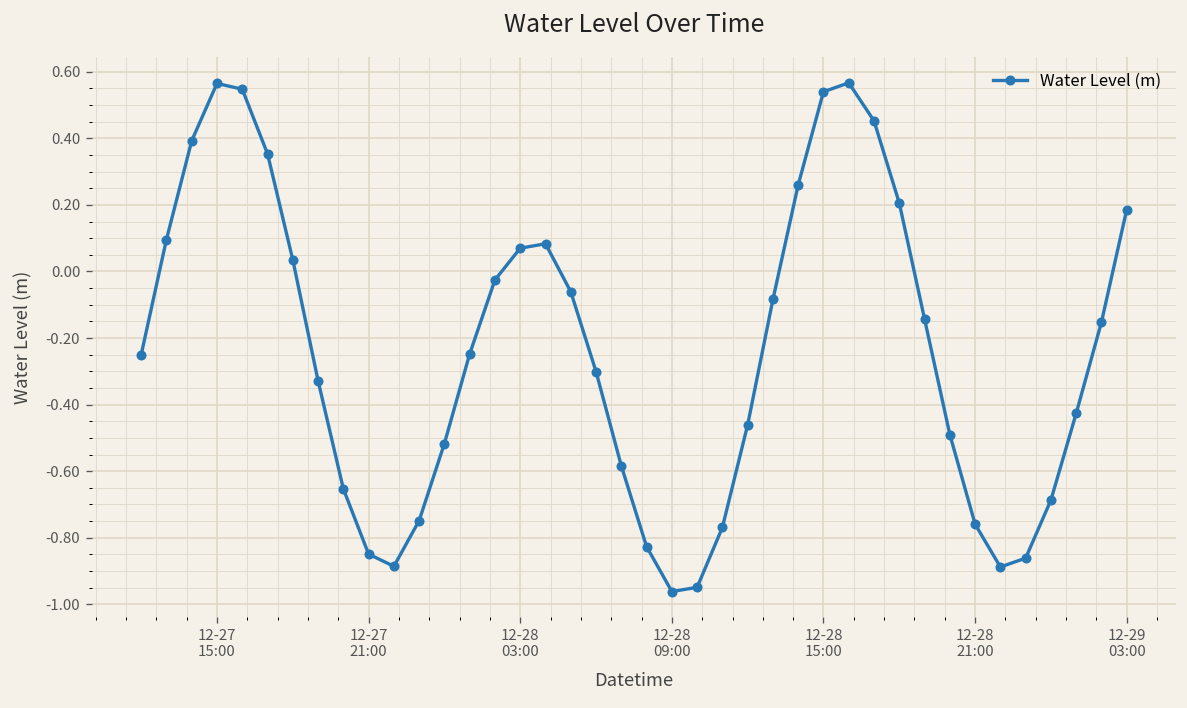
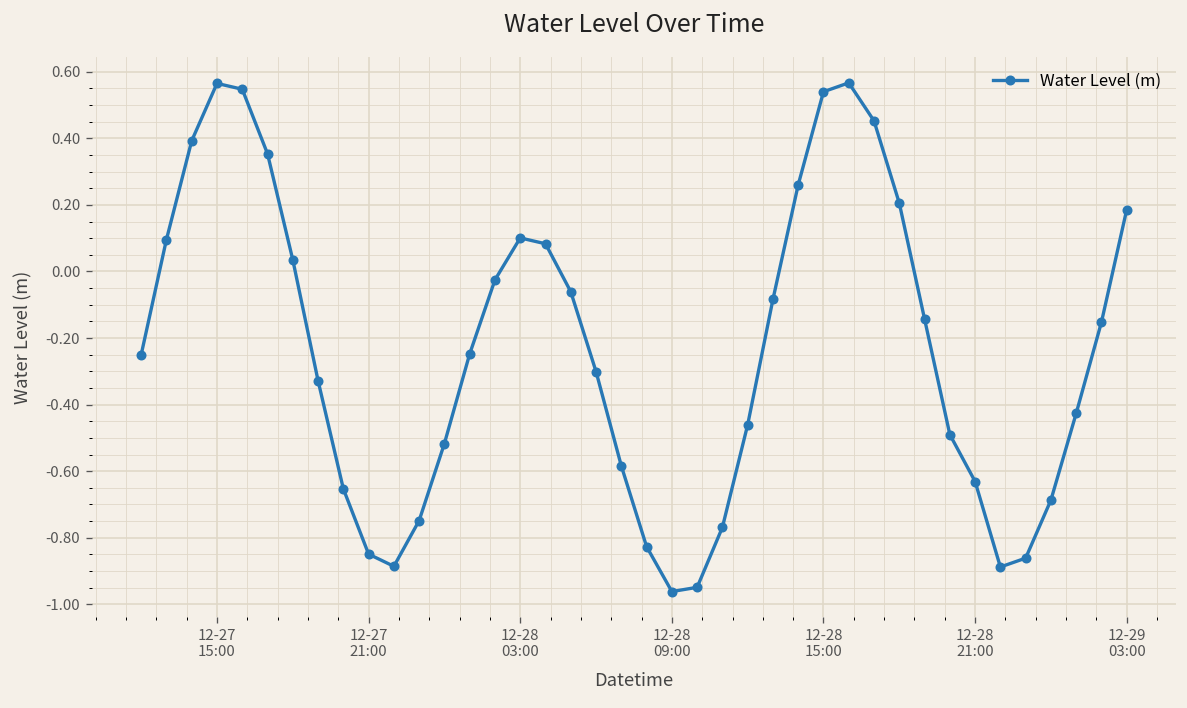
  {
    "12-27 15:00": 0.56,
    "12-27 21:00": -0.85,
-   "12-28 03:00": 0.07,
+   "12-28 03:00": 0.10,
    "12-28 09:00": -0.96,
    "12-28 15:00": 0.54,
-   "12-28 21:00": -0.76,
+   "12-28 21:00": -0.63,
    "12-29 03:00": 0.19
  }
